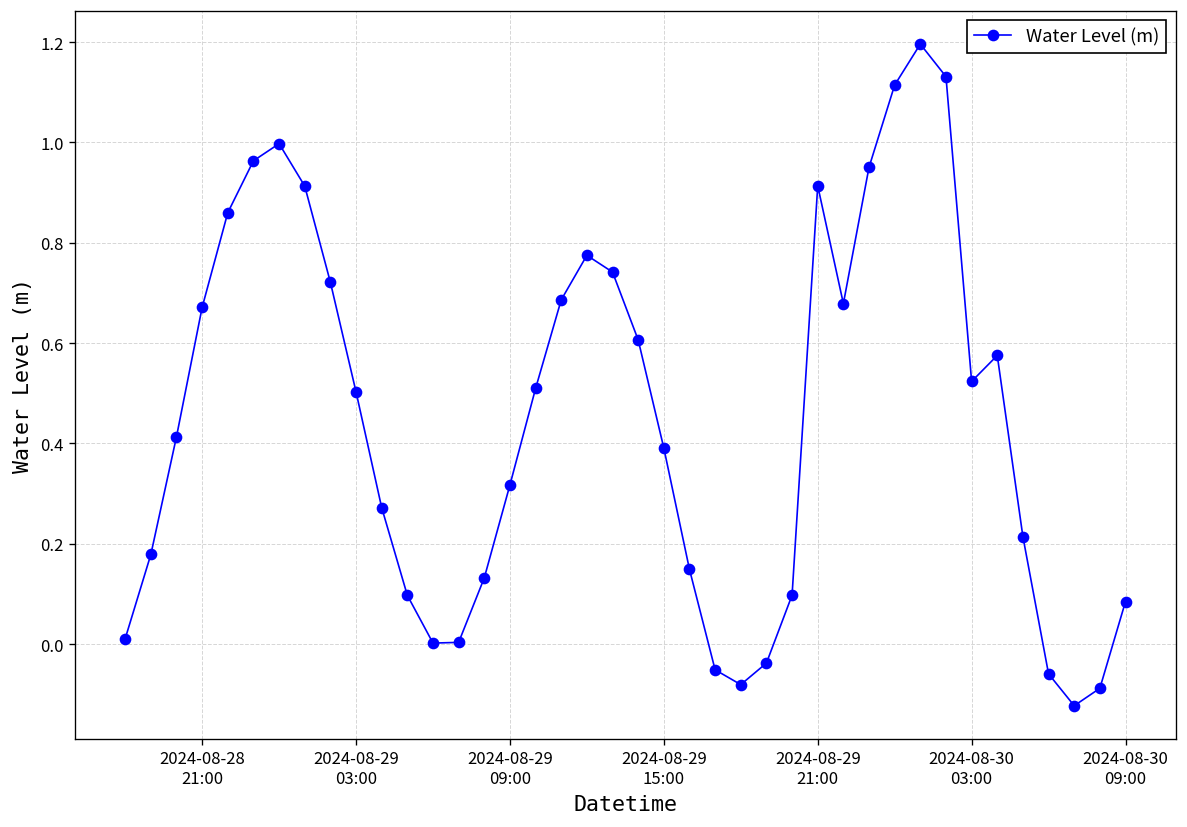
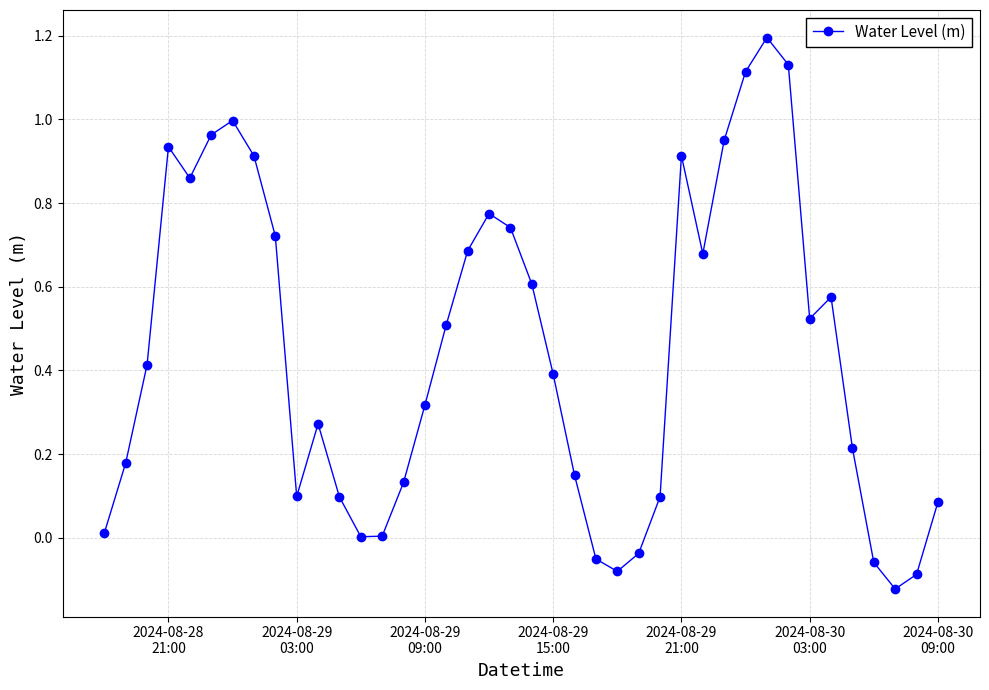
  {
-   "2024-08-28 21:00": 0.67,
-   "2024-08-29 03:00": 0.50,
+   "2024-08-28 21:00": 0.93,
+   "2024-08-29 03:00": 0.10,
    "2024-08-29 09:00": 0.32,
    "2024-08-29 15:00": 0.39,
    "2024-08-29 21:00": 0.91,
    "2024-08-30 03:00": 0.52,
    "2024-08-30 09:00": 0.09
  }
